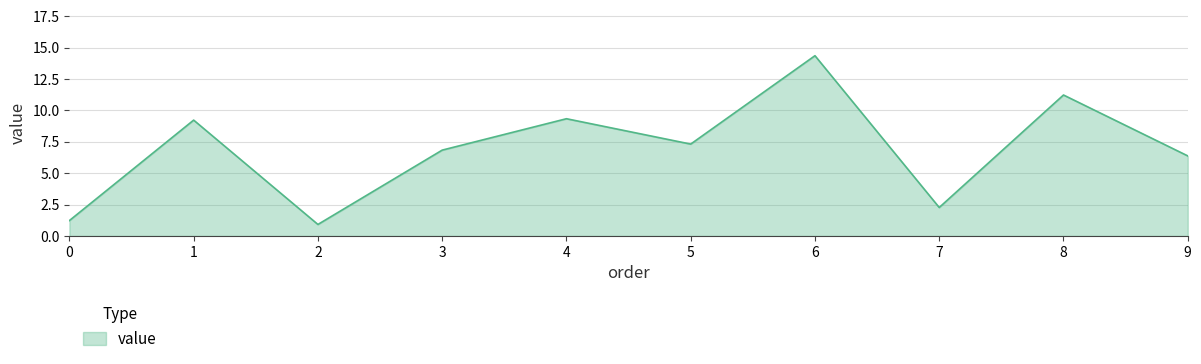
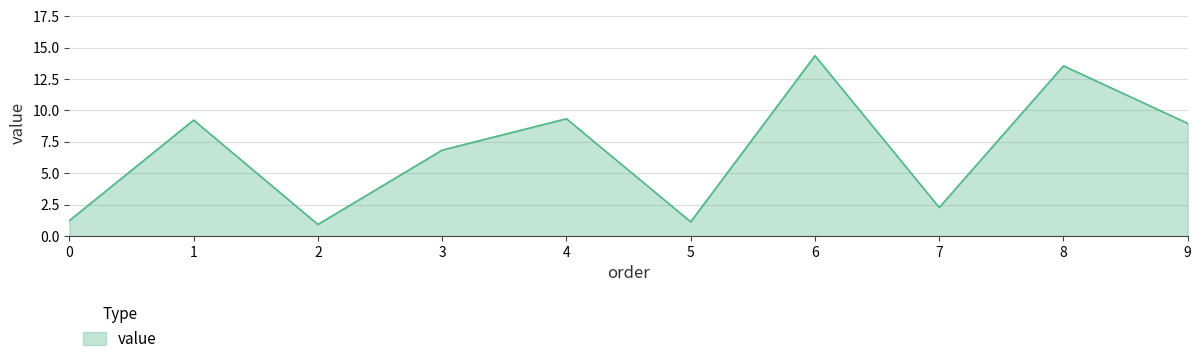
  {
    "0": 1.2,
    "1": 9.2,
    "2": 0.9,
    "3": 6.8,
    "4": 9.3,
-   "5": 7.3,
+   "5": 1.1,
    "6": 14.4,
    "7": 2.3,
-   "8": 11.2,
-   "9": 6.4
+   "8": 13.6,
+   "9": 9.0
  }
